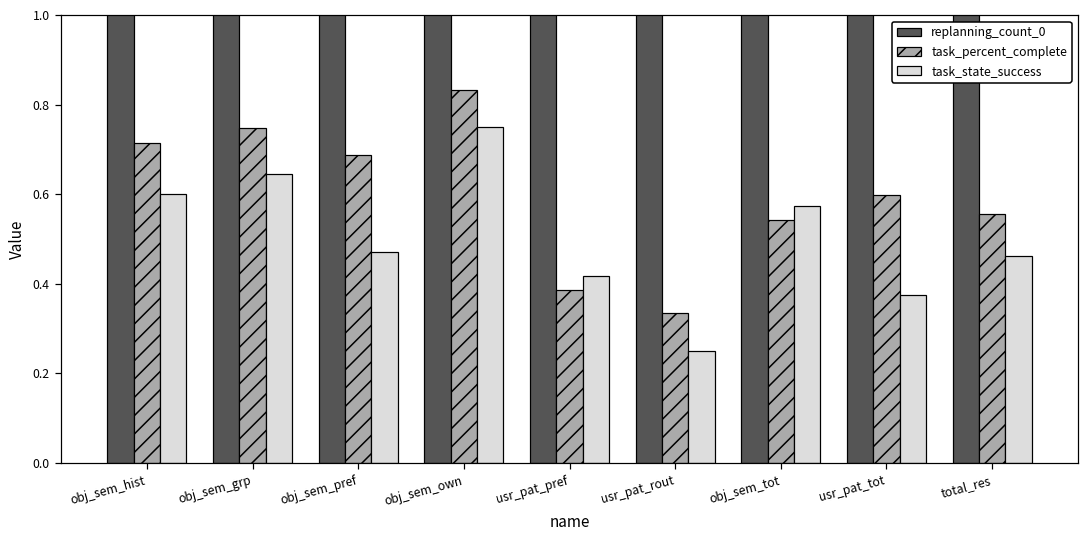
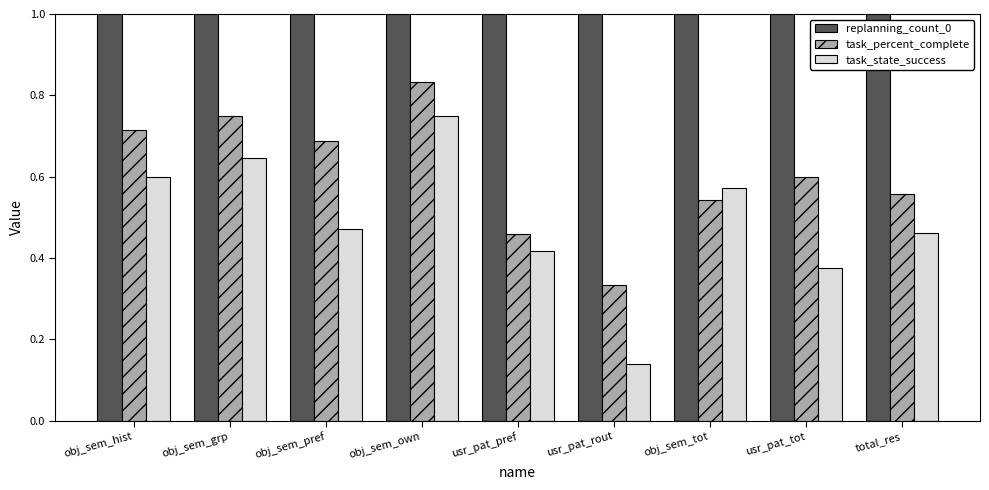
  {
    "task_percent_complete": {
      "obj_sem_hist": 0.72,
      "obj_sem_grp": 0.75,
      "obj_sem_pref": 0.69,
      "obj_sem_own": 0.83,
-     "usr_pat_pref": 0.39,
+     "usr_pat_pref": 0.46,
      "usr_pat_rout": 0.33,
      "obj_sem_tot": 0.54,
      "usr_pat_tot": 0.60,
      "total_res": 0.56
    },
    "task_state_success": {
      "obj_sem_hist": 0.60,
      "obj_sem_grp": 0.65,
      "obj_sem_pref": 0.47,
      "obj_sem_own": 0.75,
      "usr_pat_pref": 0.42,
-     "usr_pat_rout": 0.25,
+     "usr_pat_rout": 0.14,
      "obj_sem_tot": 0.57,
      "usr_pat_tot": 0.38,
      "total_res": 0.46
    }
  }
